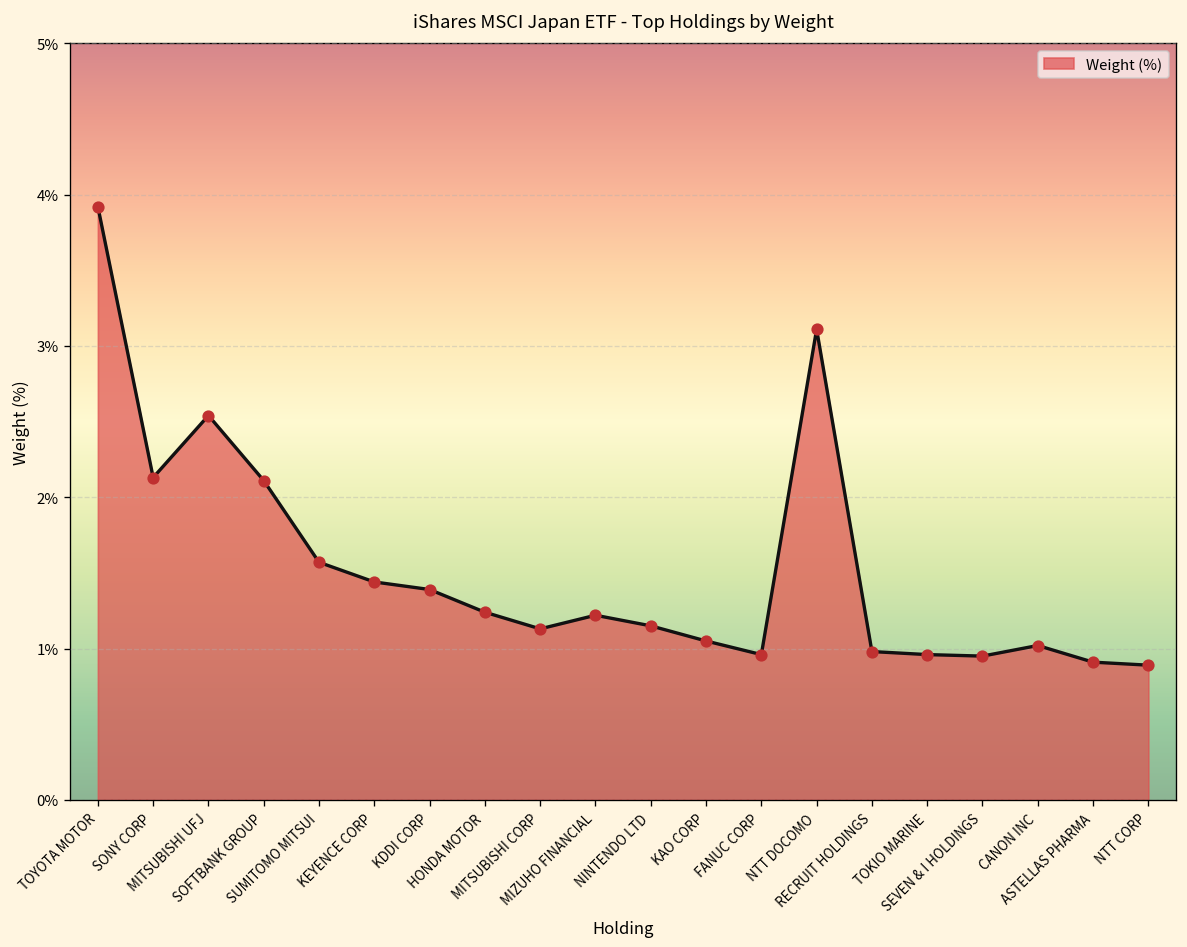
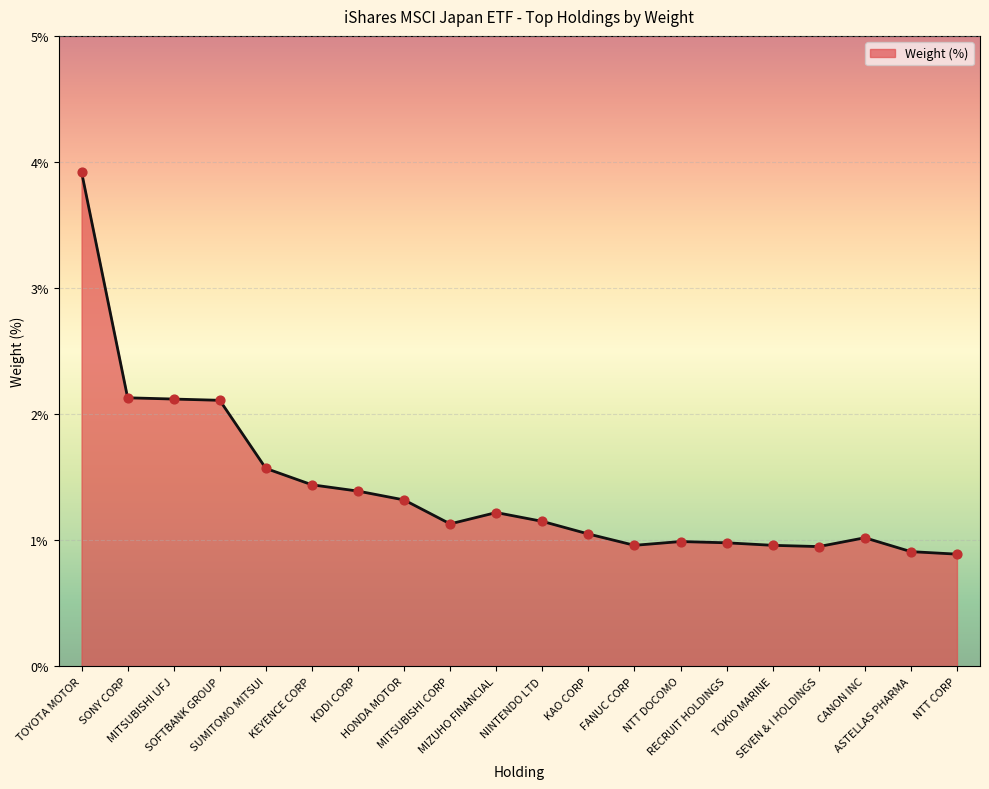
  {
    "TOYOTA MOTOR": "3.92%",
    "SONY CORP": "2.13%",
-   "MITSUBISHI UFJ": "2.54%",
+   "MITSUBISHI UFJ": "2.12%",
    "SOFTBANK GROUP": "2.11%",
    "SUMITOMO MITSUI": "1.57%",
    "KEYENCE CORP": "1.44%",
    "KDDI CORP": "1.39%",
-   "HONDA MOTOR": "1.24%",
+   "HONDA MOTOR": "1.32%",
    "MITSUBISHI CORP": "1.13%",
    "MIZUHO FINANCIAL": "1.22%",
    "NINTENDO LTD": "1.15%",
    "KAO CORP": "1.05%",
    "FANUC CORP": "0.96%",
-   "NTT DOCOMO": "3.11%",
+   "NTT DOCOMO": "0.99%",
    "RECRUIT HOLDINGS": "0.98%",
    "TOKIO MARINE": "0.96%",
    "SEVEN & I HOLDINGS": "0.95%",
    "CANON INC": "1.02%",
    "ASTELLAS PHARMA": "0.91%",
    "NTT CORP": "0.89%"
  }
